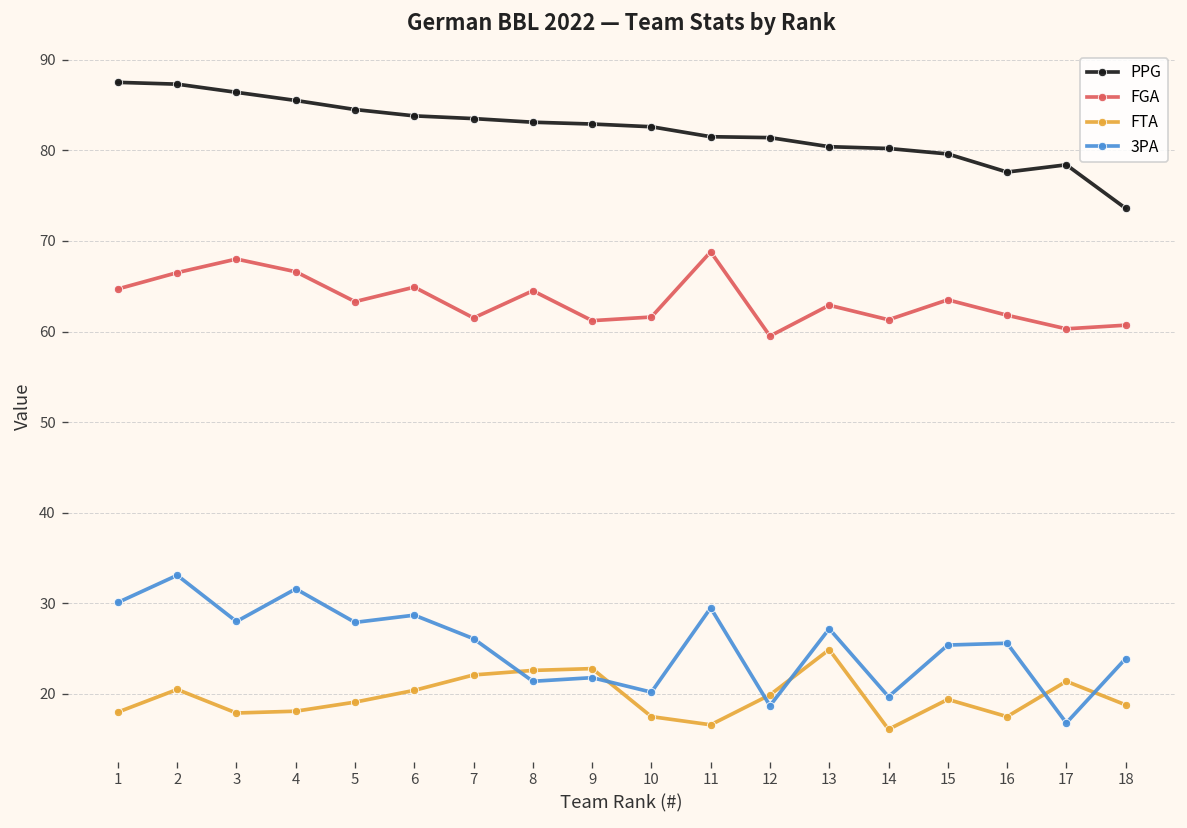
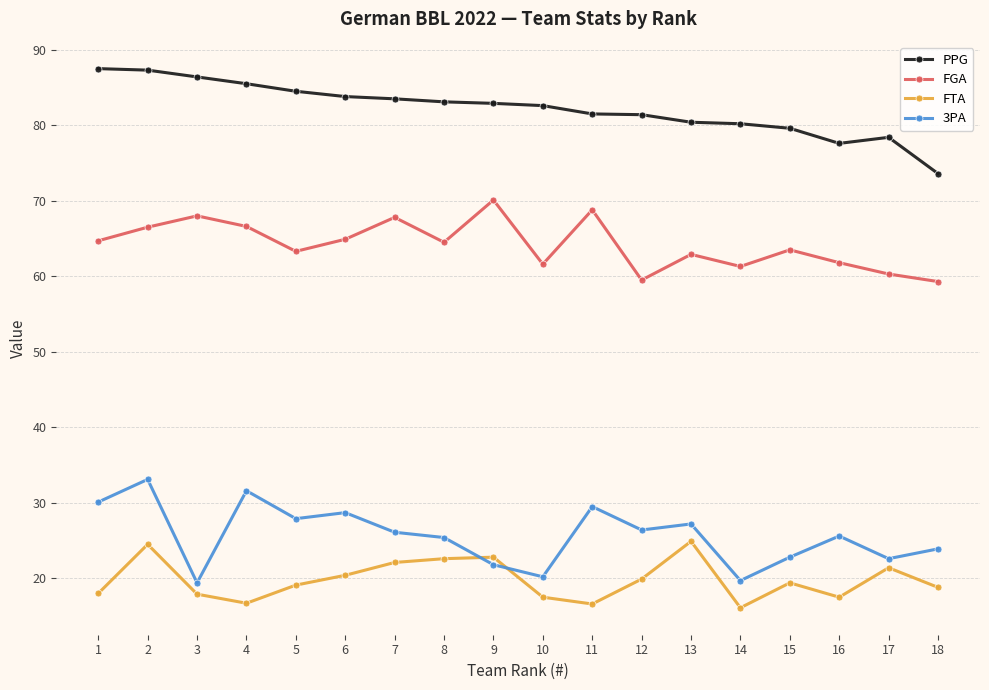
  {
    "PPG": {
      "1": 88,
      "2": 87,
      "3": 86,
      "4": 86,
      "5": 85,
      "6": 84,
      "7": 84,
      "8": 83,
      "9": 83,
      "10": 83,
      "11": 82,
      "12": 81,
      "13": 80,
      "14": 80,
      "15": 80,
      "16": 78,
      "17": 78,
      "18": 74
    },
    "FGA": {
      "1": 65,
      "2": 67,
      "3": 68,
      "4": 67,
      "5": 63,
      "6": 65,
-     "7": 62,
+     "7": 68,
      "8": 65,
-     "9": 61,
+     "9": 70,
      "10": 62,
      "11": 69,
      "12": 60,
      "13": 63,
      "14": 61,
      "15": 64,
      "16": 62,
      "17": 60,
-     "18": 61
+     "18": 59
    },
    "FTA": {
      "1": 18,
-     "2": 21,
+     "2": 25,
      "3": 18,
-     "4": 18,
+     "4": 17,
      "5": 19,
      "6": 20,
      "7": 22,
      "8": 23,
      "9": 23,
      "10": 18,
      "11": 17,
      "12": 20,
      "13": 25,
      "14": 16,
      "15": 19,
      "16": 18,
      "17": 21,
      "18": 19
    },
    "3PA": {
      "1": 30,
      "2": 33,
-     "3": 28,
+     "3": 19,
      "4": 32,
      "5": 28,
      "6": 29,
      "7": 26,
-     "8": 21,
+     "8": 25,
      "9": 22,
      "10": 20,
      "11": 30,
-     "12": 19,
+     "12": 26,
      "13": 27,
      "14": 20,
-     "15": 25,
+     "15": 23,
      "16": 26,
-     "17": 17,
+     "17": 23,
      "18": 24
    }
  }
